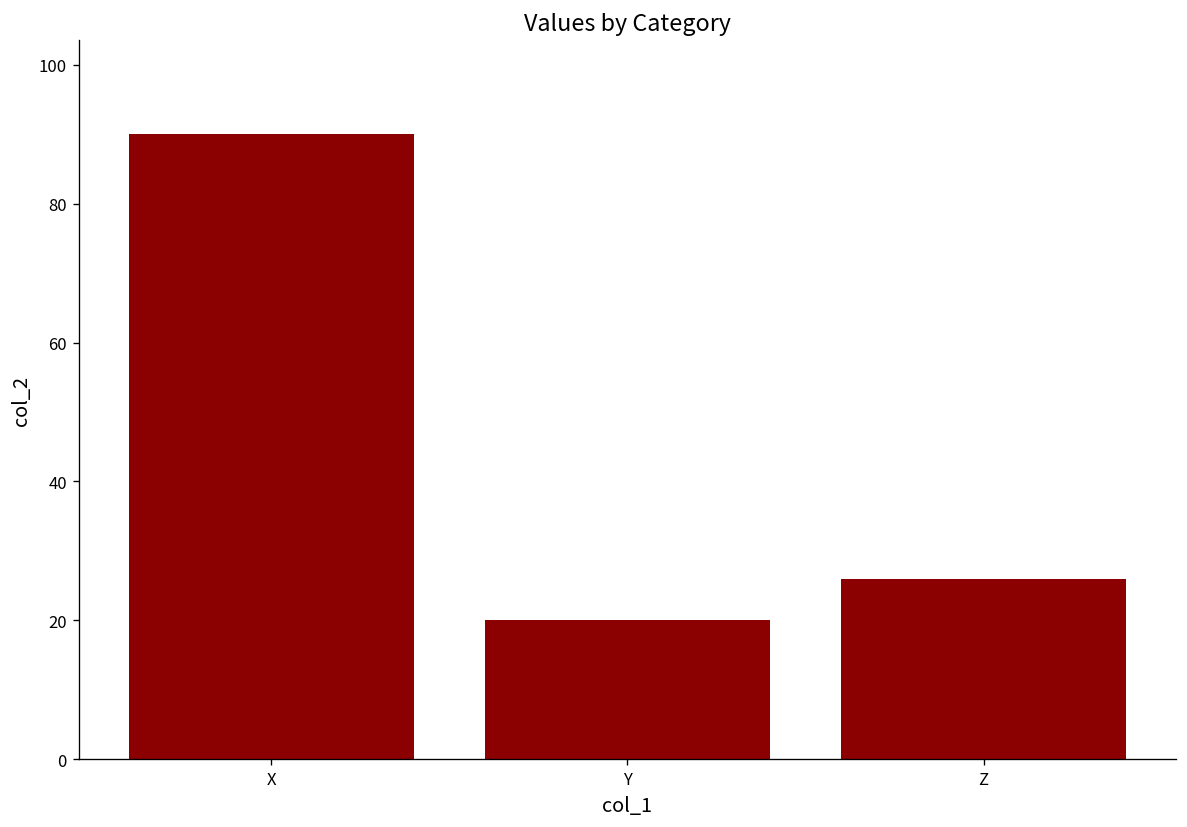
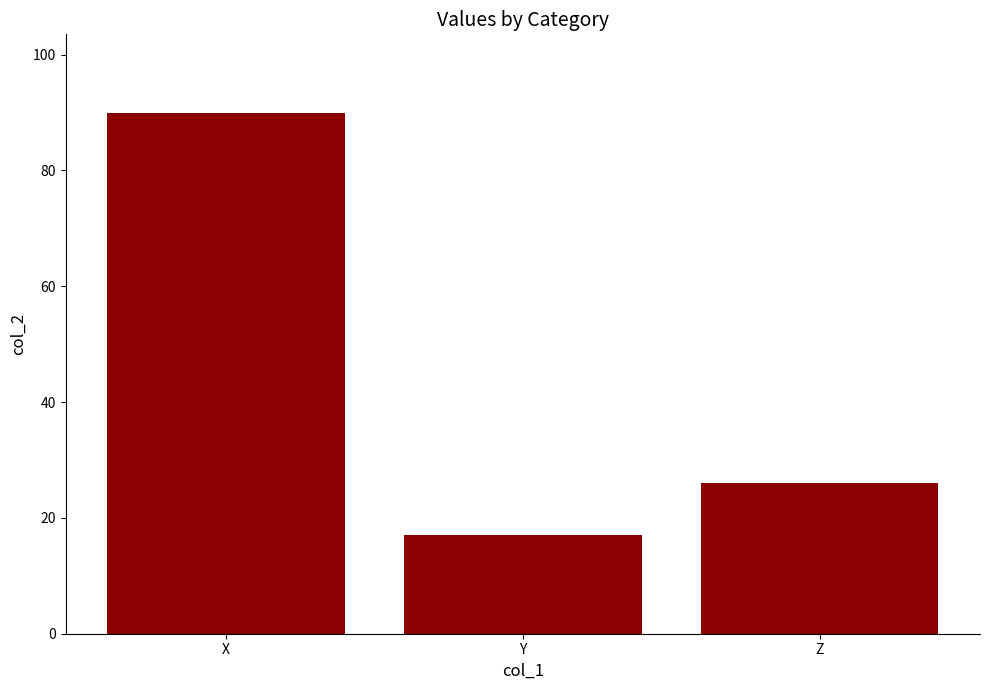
  {
    "X": 90,
-   "Y": 20,
+   "Y": 17,
    "Z": 26
  }
